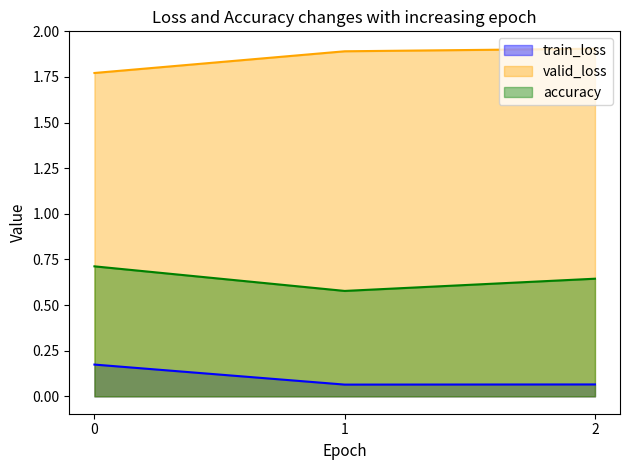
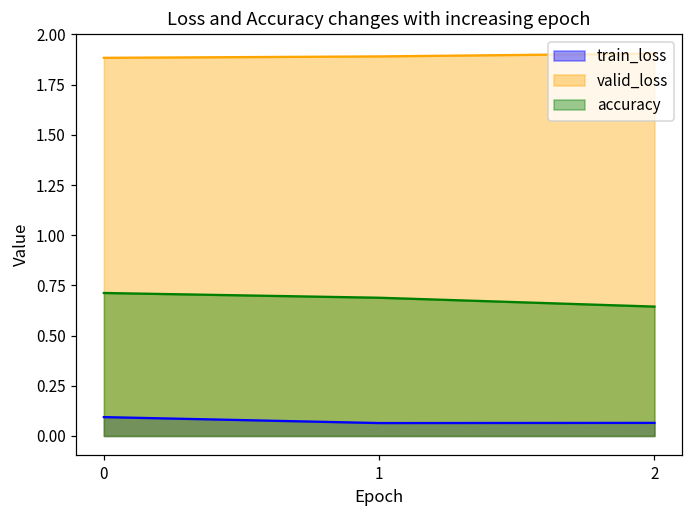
  {
    "train_loss": {
-     "0": 0.17,
+     "0": 0.09,
      "1": 0.06,
      "2": 0.07
    },
    "valid_loss": {
-     "0": 1.77,
+     "0": 1.88,
      "1": 1.89
    },
    "accuracy": {
      "0": 0.71,
-     "1": 0.58,
+     "1": 0.69,
      "2": 0.64
    }
  }
